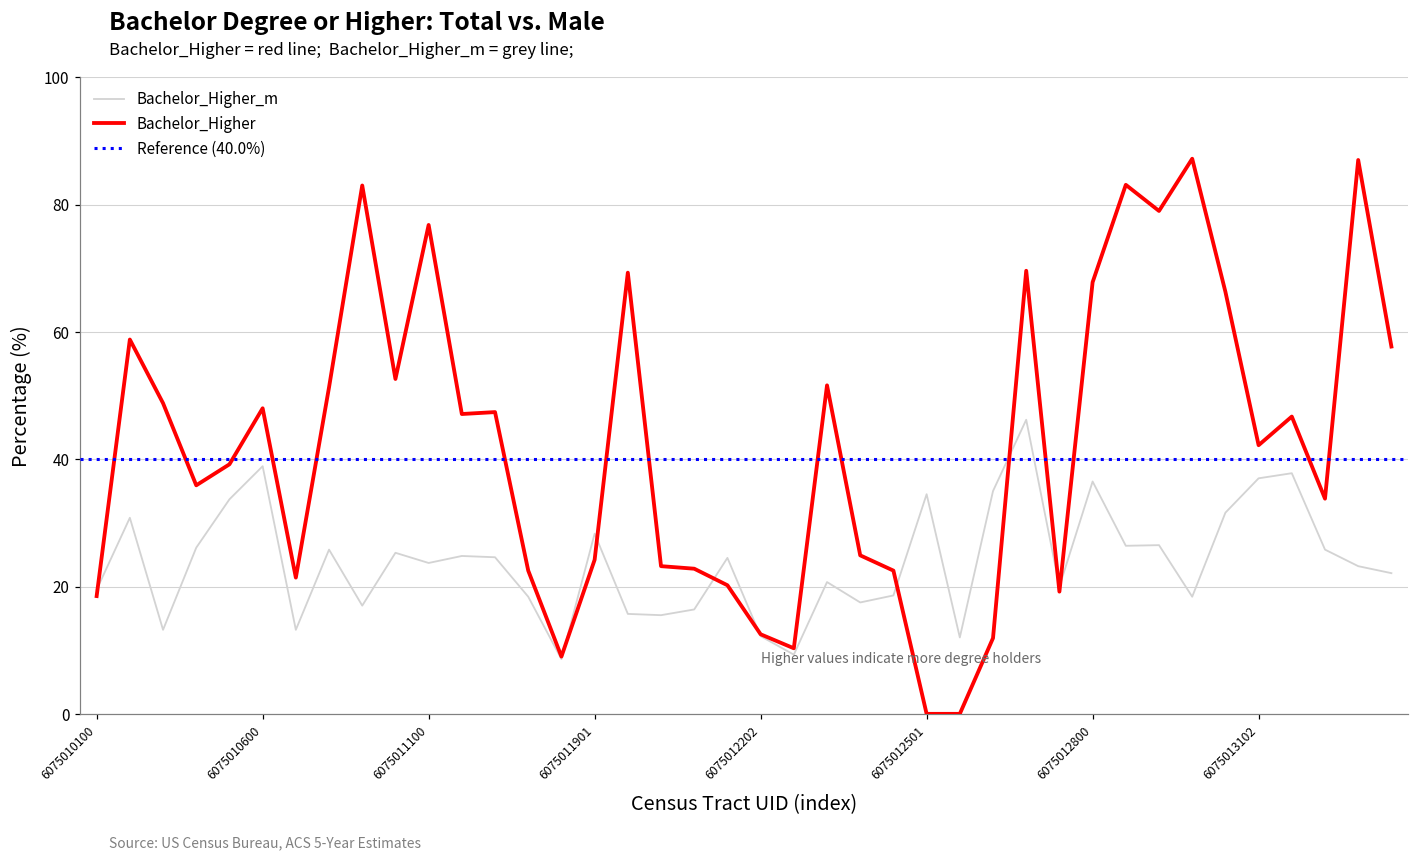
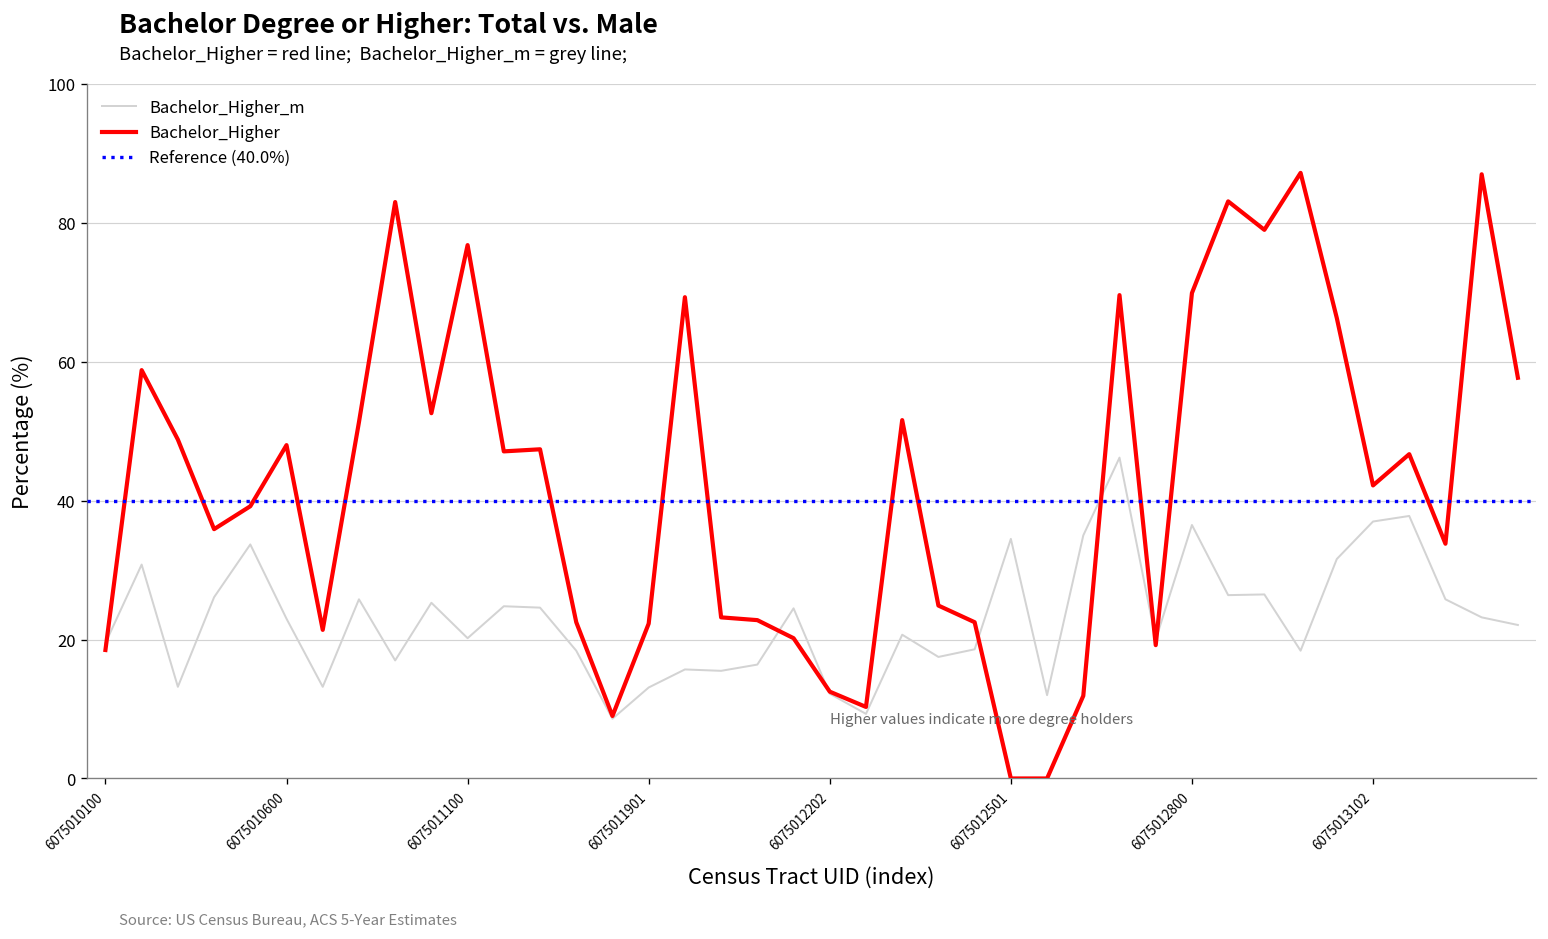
  {
    "Bachelor_Higher_m": {
      "6075010100": 20,
-     "6075010600": 39,
-     "6075011100": 24,
-     "6075011901": 28,
+     "6075010600": 23,
+     "6075011100": 20,
+     "6075011901": 13,
      "6075012501": 35,
      "6075012800": 37,
      "6075013102": 37
    },
    "Bachelor_Higher": {
      "6075010100": 19,
      "6075010600": 48,
      "6075011100": 77,
-     "6075011901": 24,
+     "6075011901": 22,
      "6075012501": 0,
-     "6075012800": 68,
+     "6075012800": 70,
      "6075013102": 42
    }
  }
